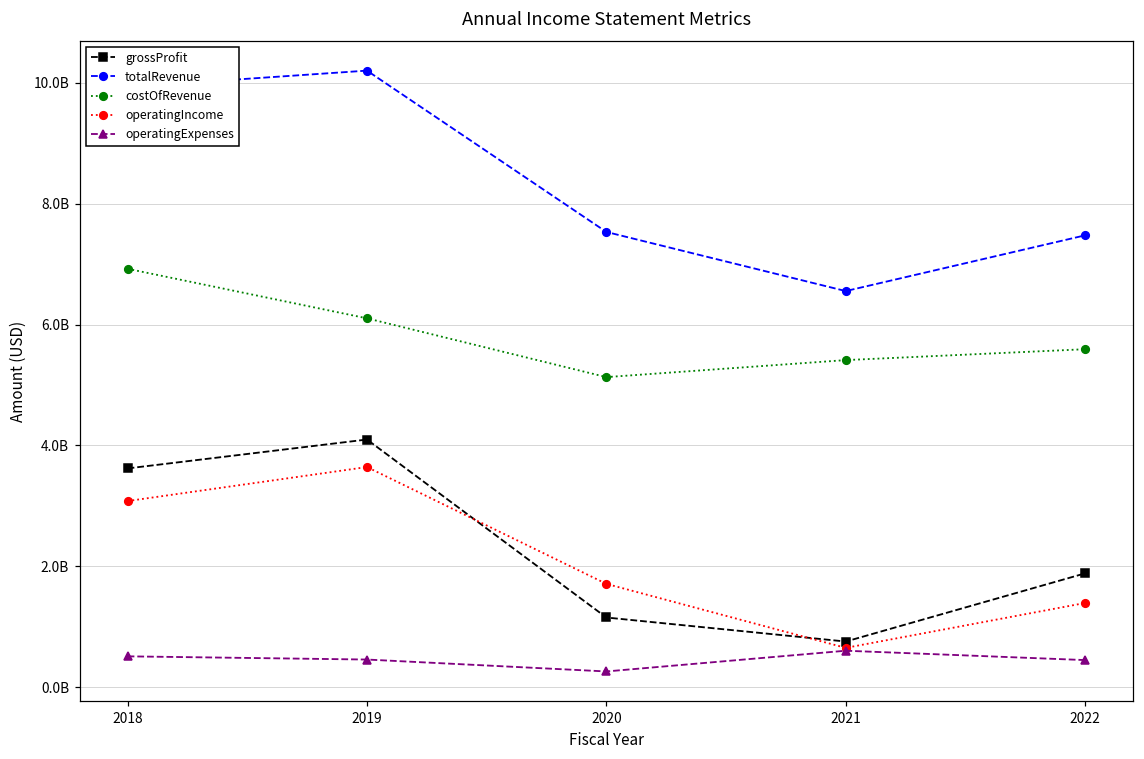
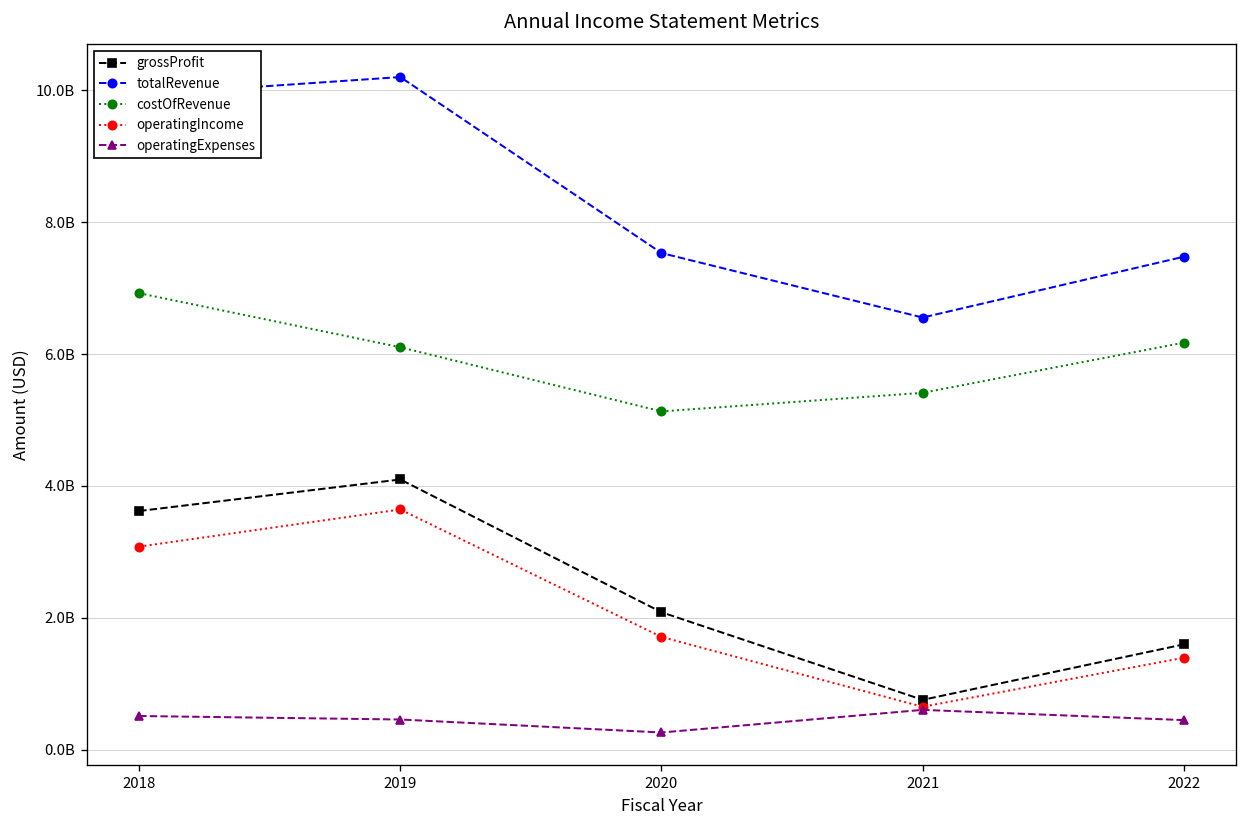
  {
    "grossProfit": {
      "2018": 3600000000,
      "2019": 4100000000,
-     "2020": 1200000000,
+     "2020": 2100000000,
      "2021": 800000000,
-     "2022": 1900000000
+     "2022": 1600000000
    },
    "totalRevenue": {
      "2019": 10200000000,
      "2020": 7500000000,
      "2021": 6600000000,
      "2022": 7500000000
    },
    "costOfRevenue": {
      "2018": 6900000000,
      "2019": 6100000000,
      "2020": 5100000000,
      "2021": 5400000000,
-     "2022": 5600000000
+     "2022": 6200000000
    },
    "operatingIncome": {
      "2018": 3100000000,
      "2019": 3600000000,
      "2020": 1700000000,
      "2021": 700000000,
      "2022": 1400000000
    },
    "operatingExpenses": {
      "2018": 500000000,
      "2019": 500000000,
      "2020": 300000000,
      "2021": 600000000,
      "2022": 400000000
    }
  }
